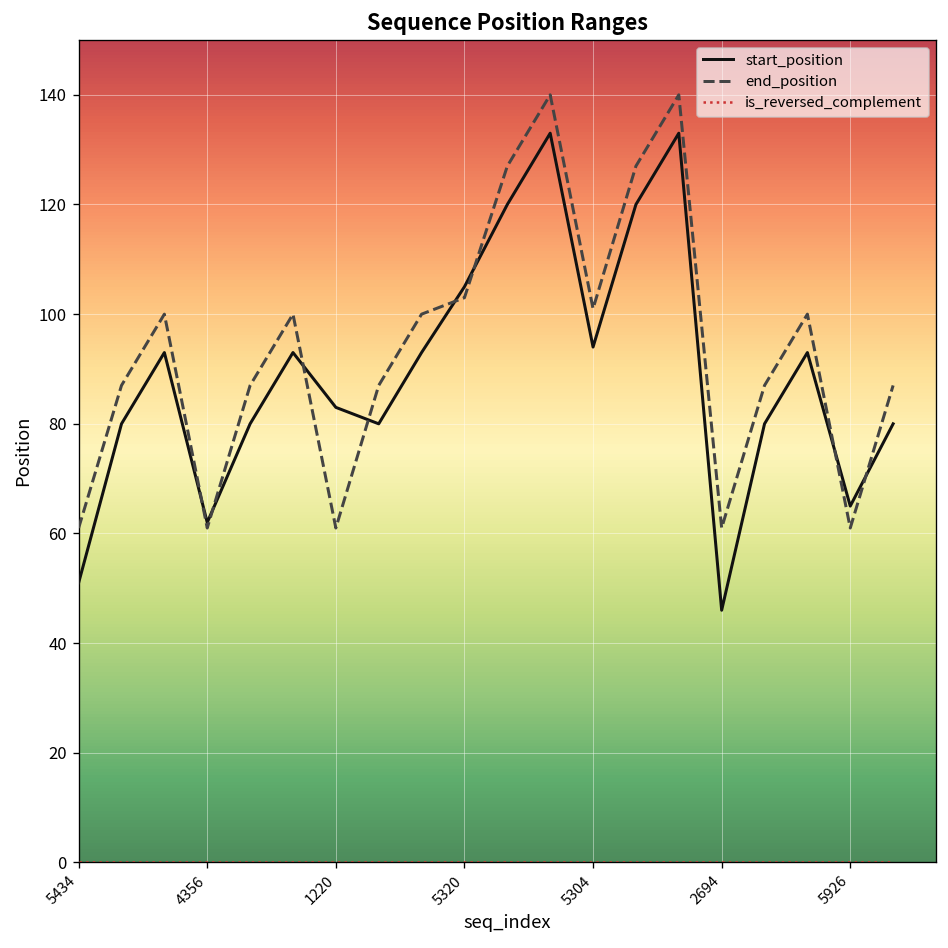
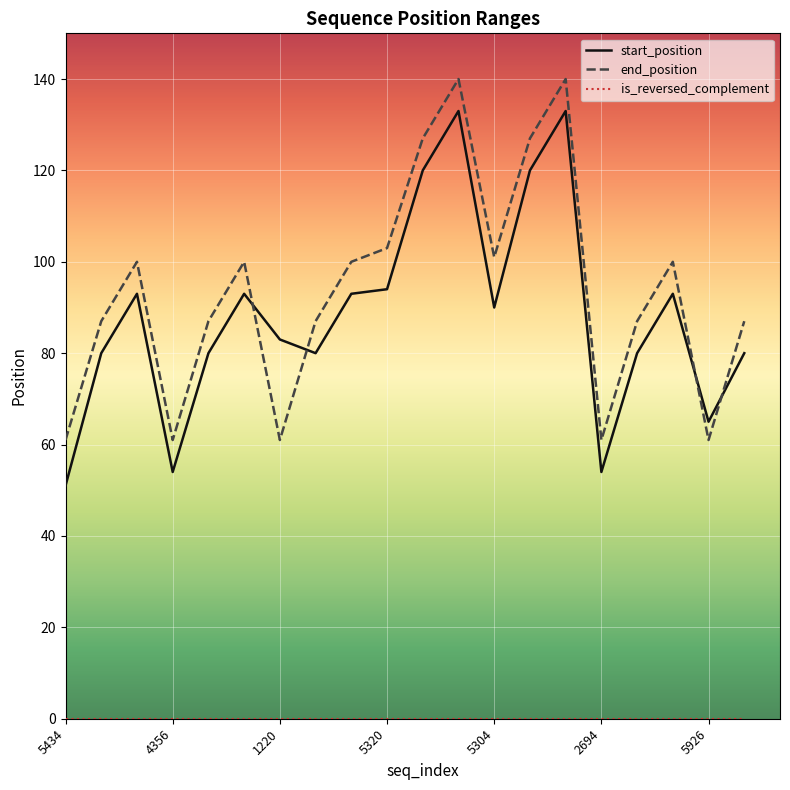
  {
    "start_position": {
      "5434": 51,
-     "4356": 62,
+     "4356": 54,
      "1220": 83,
-     "5320": 105,
-     "5304": 94,
-     "2694": 46,
+     "5320": 94,
+     "5304": 90,
+     "2694": 54,
      "5926": 65
    },
    "end_position": {
      "5434": 61,
      "4356": 61,
      "1220": 61,
      "5320": 103,
      "5304": 101,
      "2694": 61,
      "5926": 61
    },
    "is_reversed_complement": {
      "5434": 0,
      "4356": 0,
      "1220": 0,
      "5320": 0,
      "5304": 0,
      "2694": 0,
      "5926": 0
    }
  }
